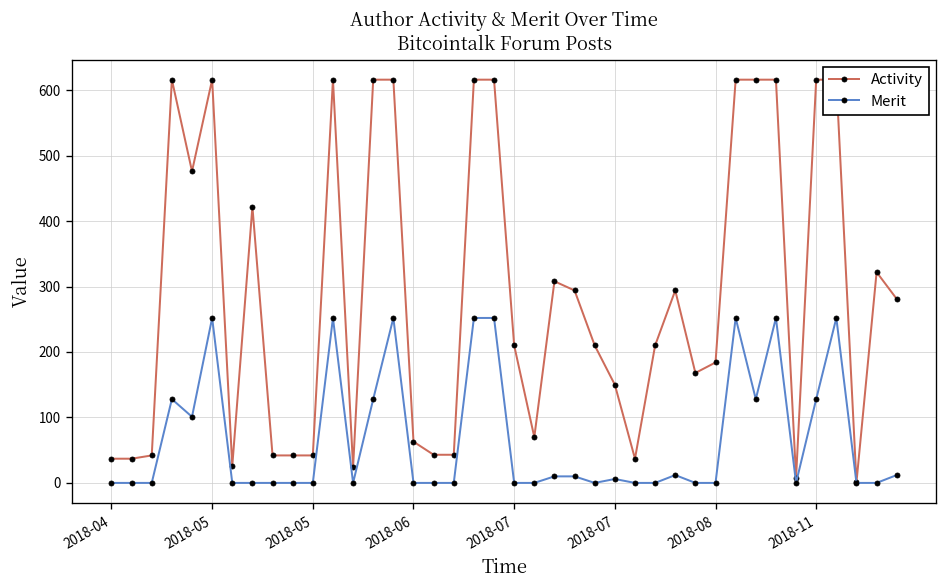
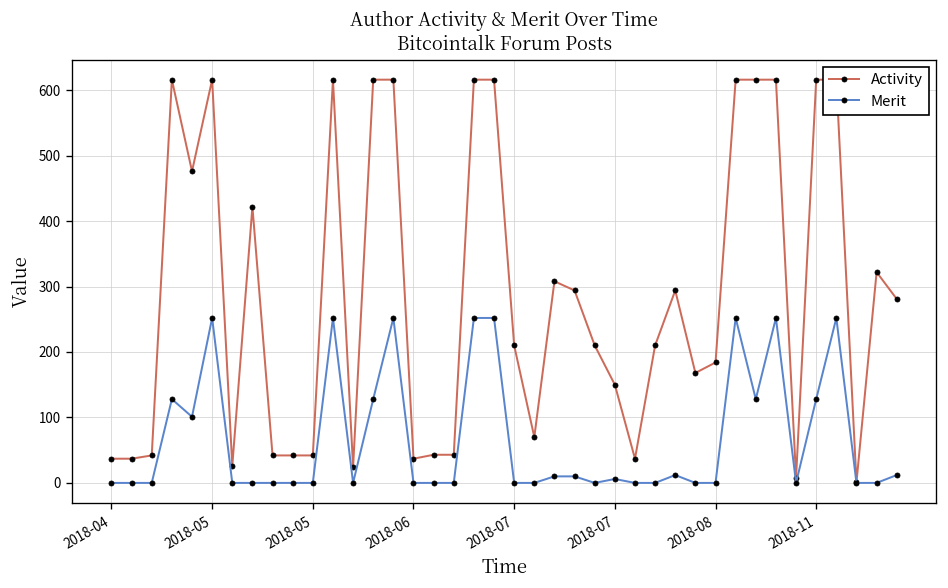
  {
    "Activity": {
      "2018-04": 40,
-     "2018-06": 60,
+     "2018-06": 40,
      "2018-08": 180,
      "2018-11": 620
    },
    "Merit": {
      "2018-04": 0,
      "2018-06": 0,
      "2018-08": 0,
      "2018-11": 130
    }
  }
